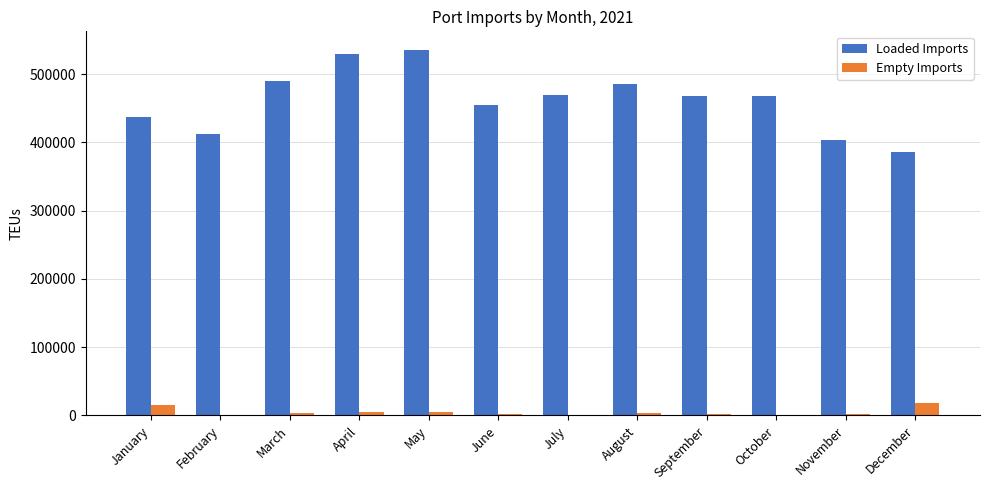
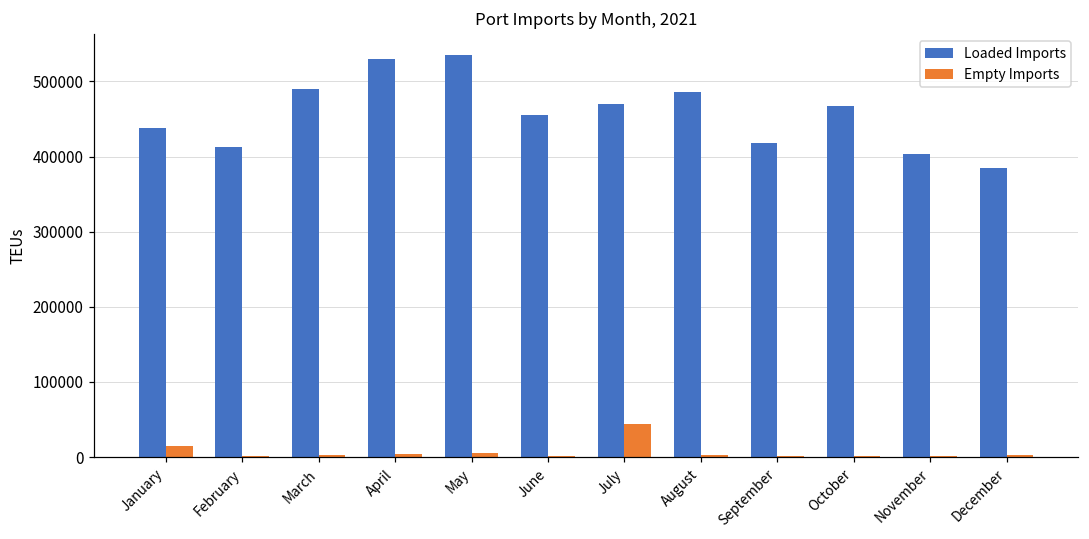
  {
    "Loaded Imports": {
      "January": 440000,
      "February": 410000,
      "March": 490000,
      "April": 530000,
      "May": 540000,
      "June": 450000,
      "July": 470000,
      "August": 490000,
-     "September": 470000,
+     "September": 420000,
      "October": 470000,
      "November": 400000,
      "December": 390000
    },
    "Empty Imports": {
      "January": 20000,
      "April": 0,
      "May": 10000,
-     "July": 0,
-     "December": 20000
+     "July": 40000,
+     "December": 0
    }
  }
